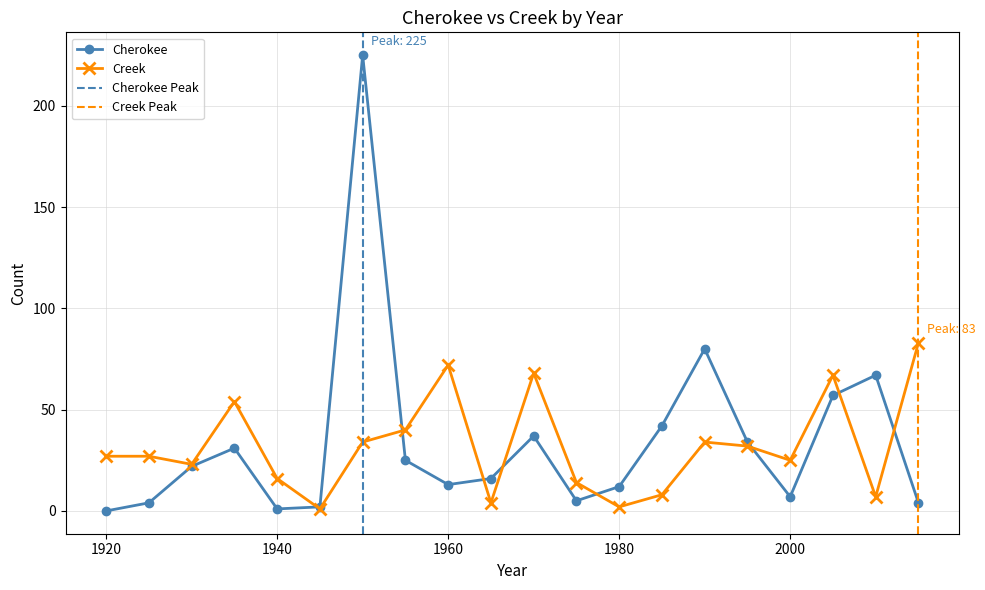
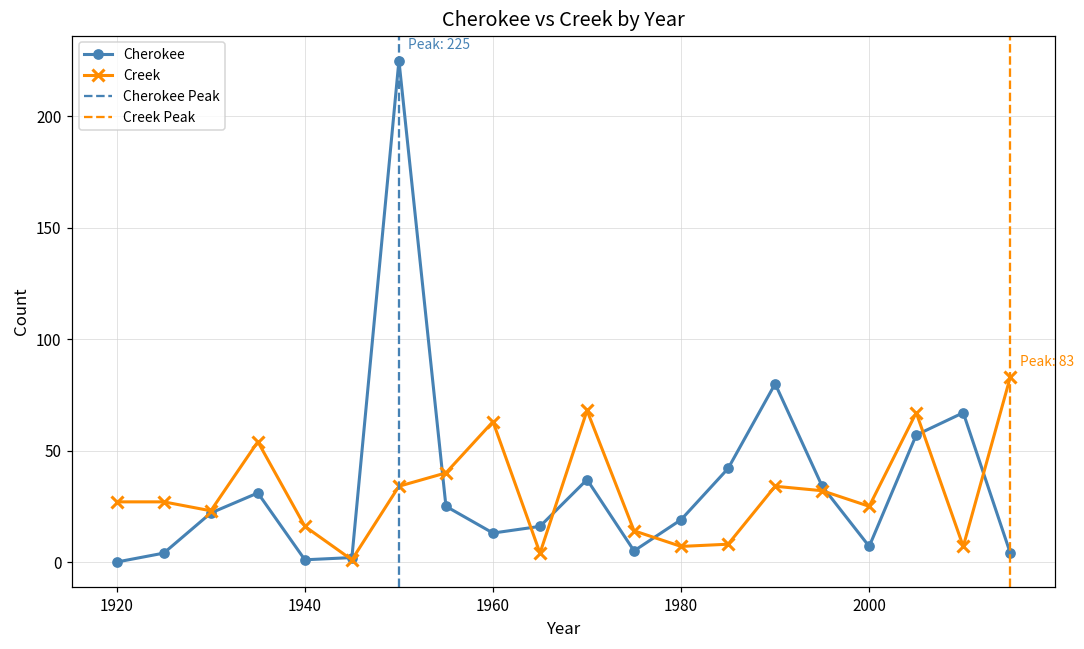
  {
    "Cherokee": {
      "1920": 0,
      "1940": 1,
      "1960": 13,
-     "1980": 12,
+     "1980": 19,
      "2000": 7
    },
    "Creek": {
      "1920": 27,
      "1940": 16,
-     "1960": 72,
-     "1980": 2,
+     "1960": 63,
+     "1980": 7,
      "2000": 25
    }
  }
